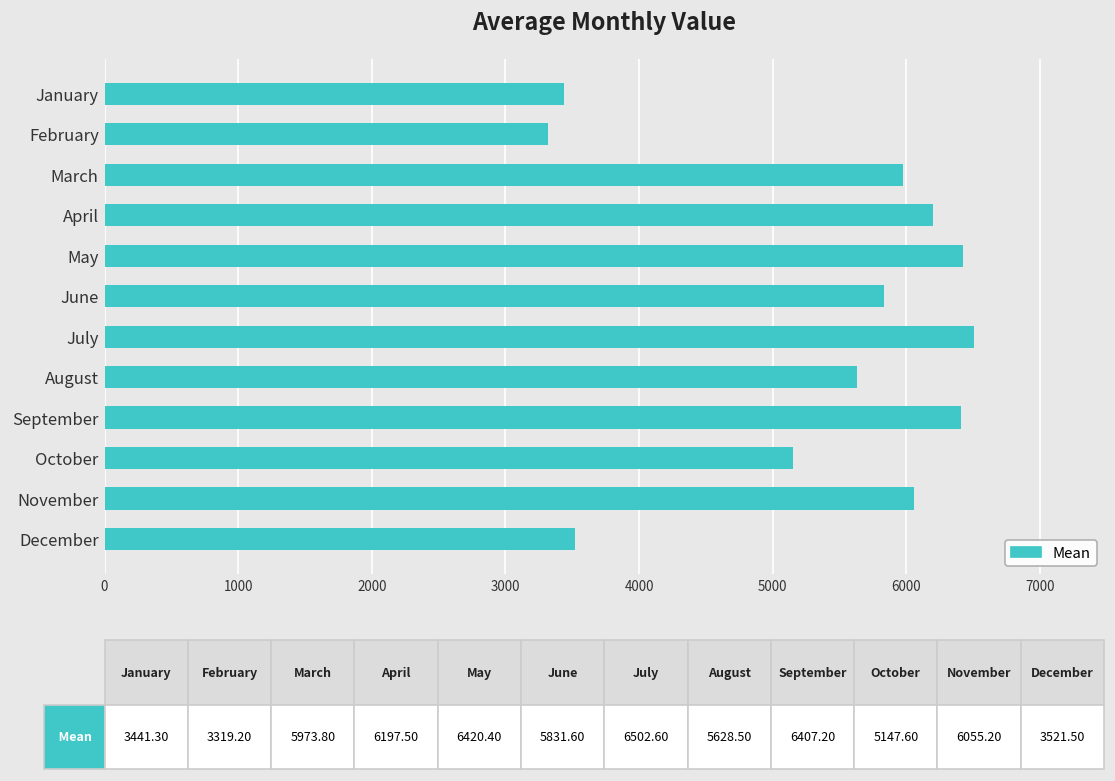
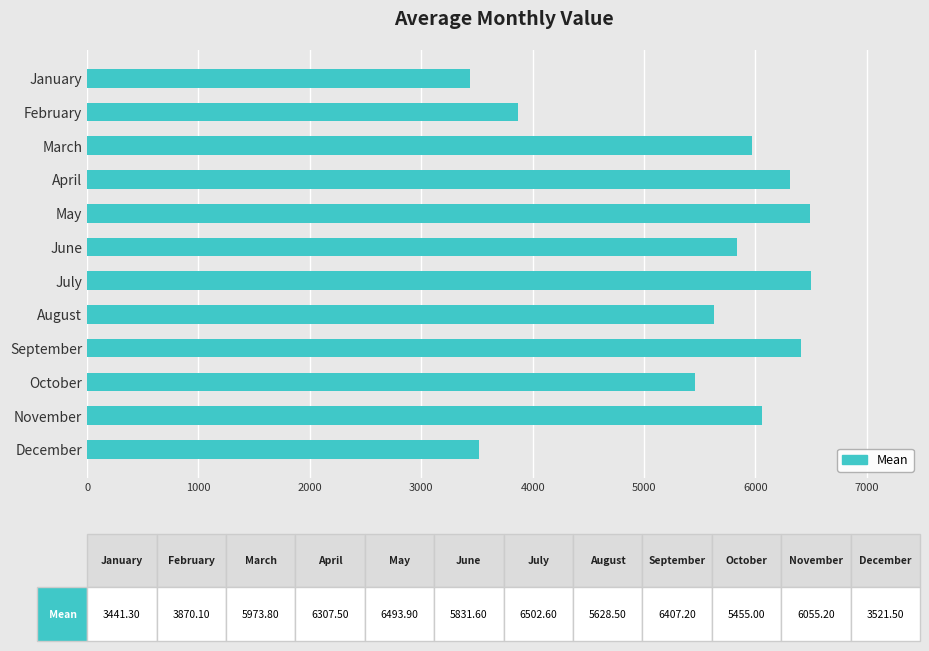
  {
-   "February": 3319.20,
-   "April": 6197.50,
-   "May": 6420.40,
-   "October": 5147.60
+   "February": 3870.10,
+   "April": 6307.50,
+   "May": 6493.90,
+   "October": 5455.00
  }
